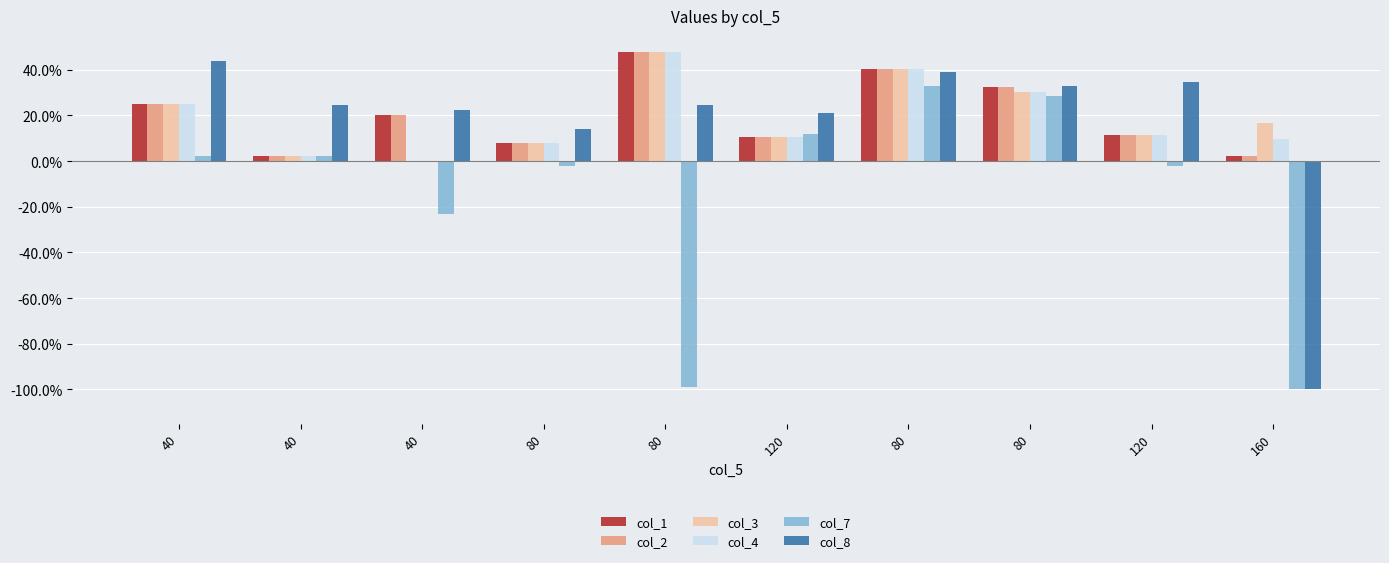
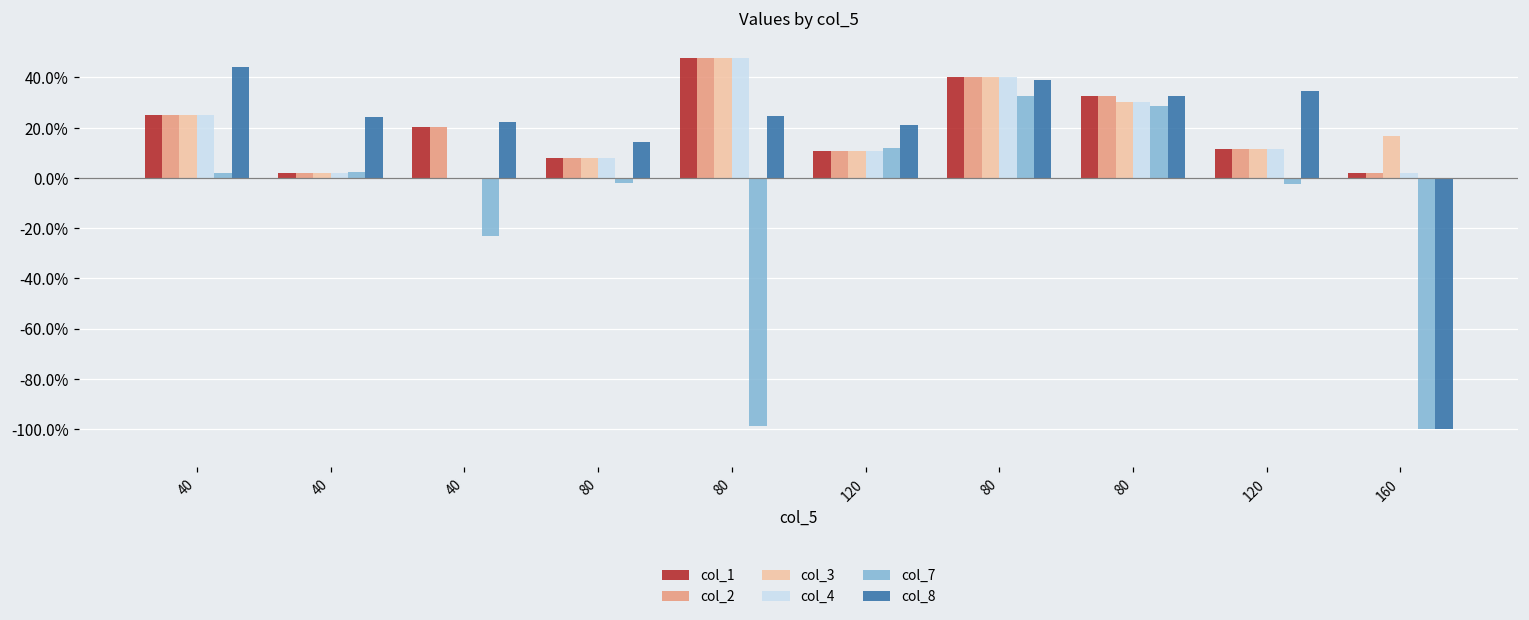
  {
    "col_1": {
      "160": "2%"
    },
    "col_2": {
      "160": "2%"
    },
    "col_3": {
      "160": "17%"
    },
    "col_4": {
-     "160": "10%"
+     "160": "2%"
    },
    "col_7": {
      "160": "-100%"
    },
    "col_8": {
      "160": "-100%"
    }
  }
